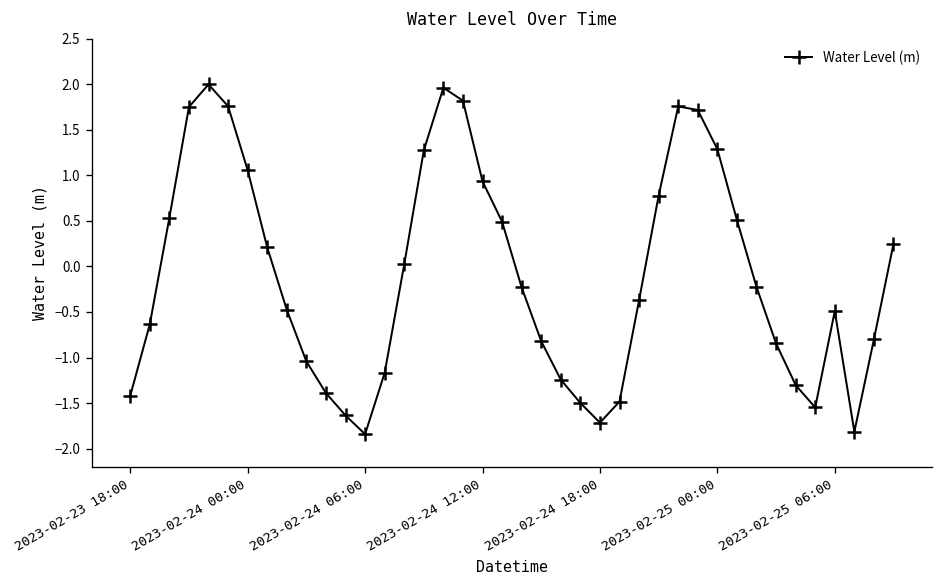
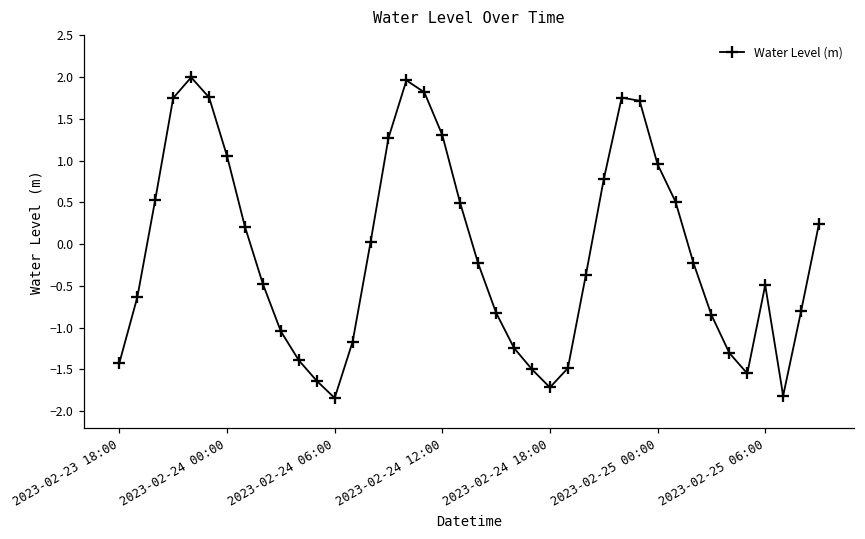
  {
    "2023-02-23 18:00": -1.4,
    "2023-02-24 00:00": 1.1,
    "2023-02-24 06:00": -1.8,
-   "2023-02-24 12:00": 0.9,
+   "2023-02-24 12:00": 1.3,
    "2023-02-24 18:00": -1.7,
-   "2023-02-25 00:00": 1.3,
+   "2023-02-25 00:00": 1.0,
    "2023-02-25 06:00": -0.5
  }
